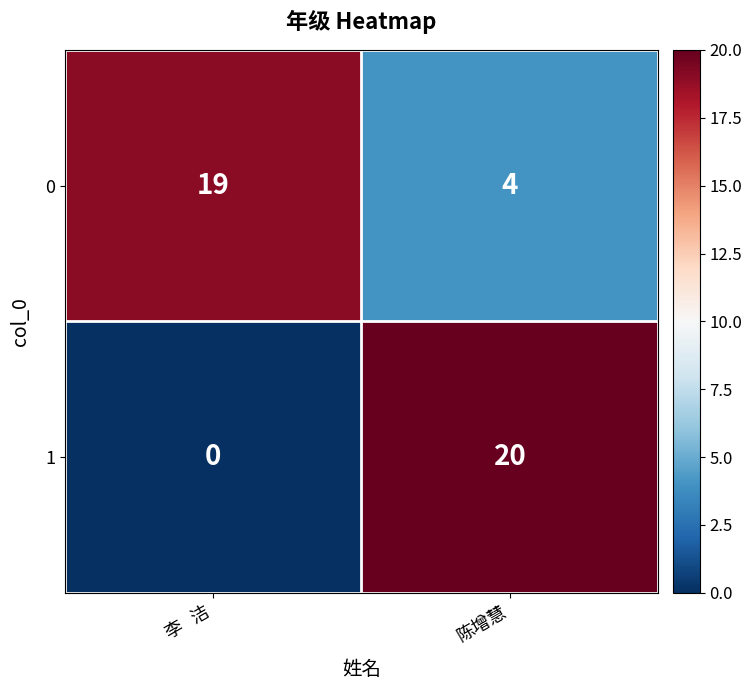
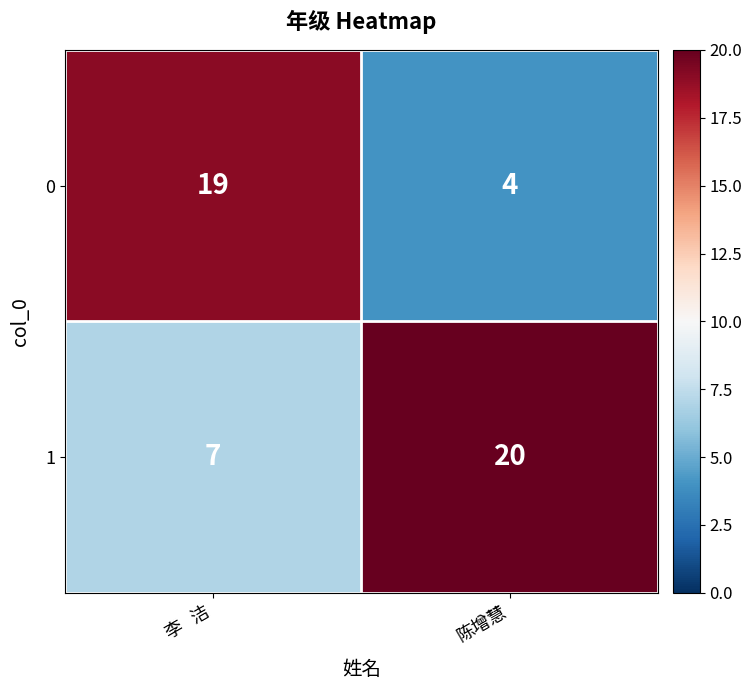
  {
    "0": {
      "李 洁": 19,
      "陈增慧": 4
    },
    "1": {
-     "李 洁": 0,
+     "李 洁": 7,
      "陈增慧": 20
    }
  }
